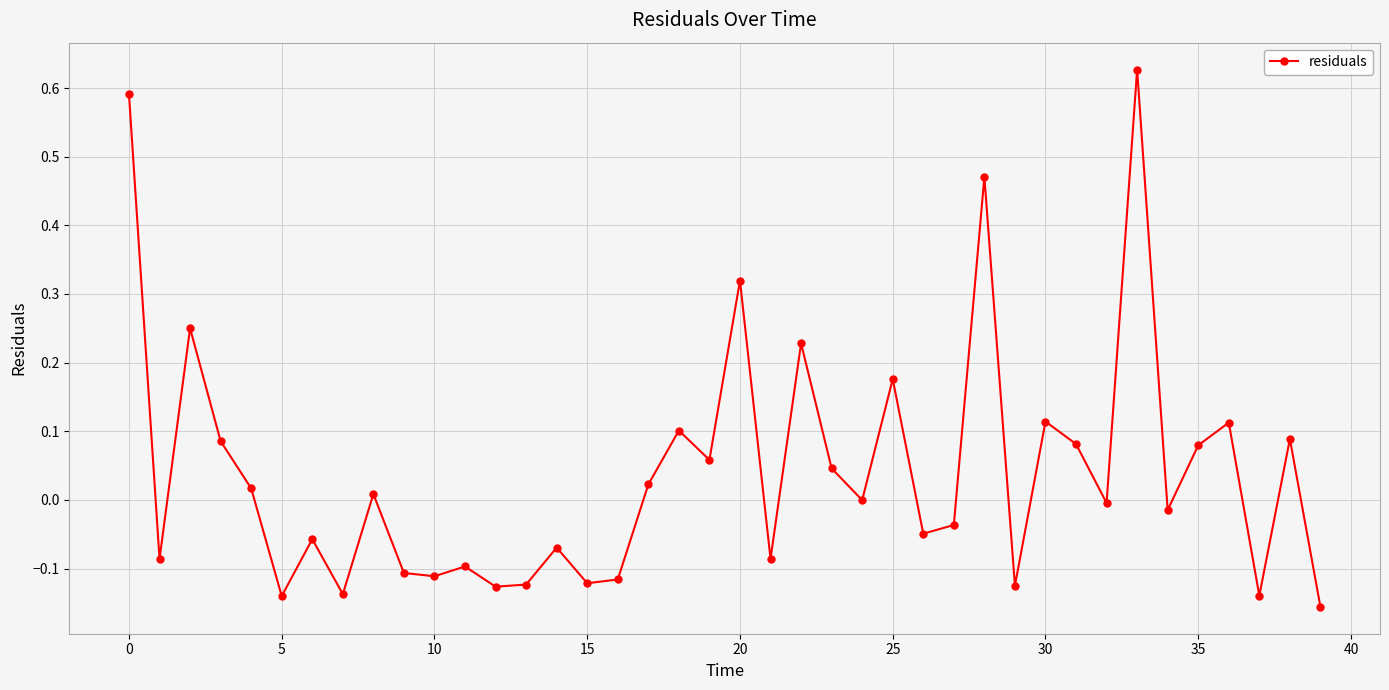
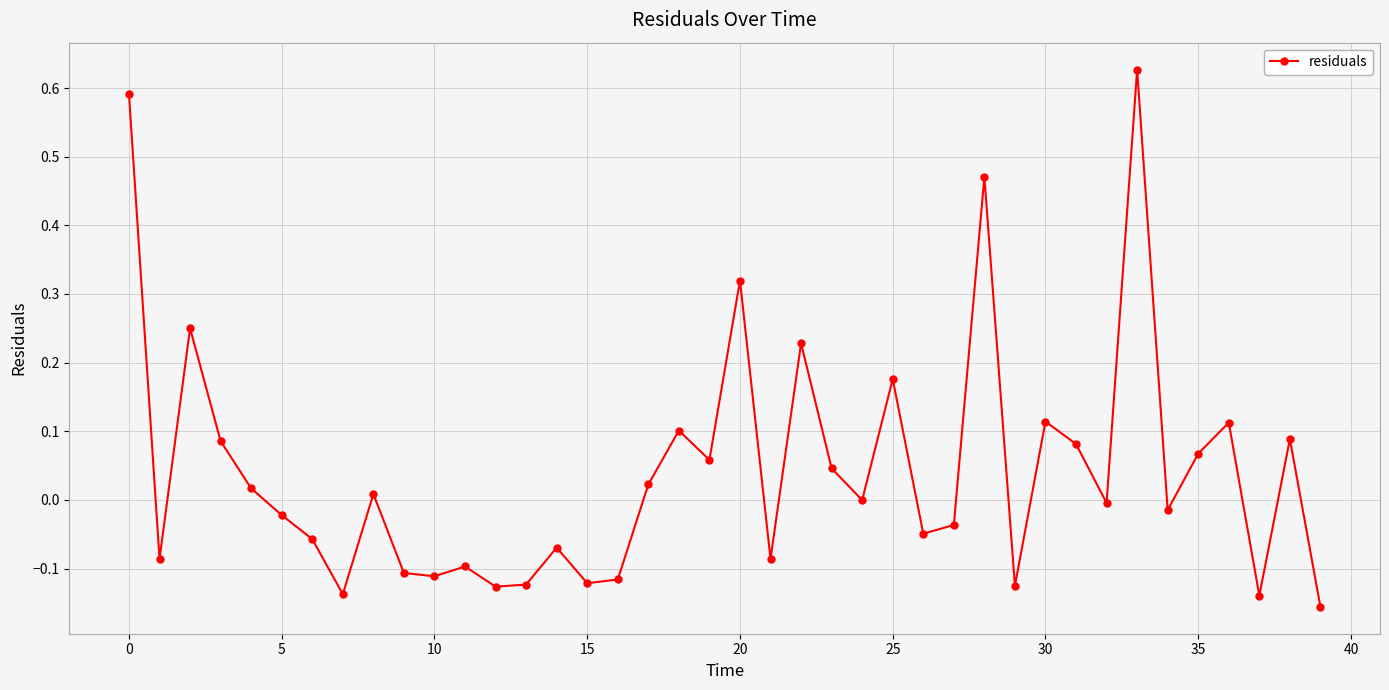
  {
    "0": 0.59,
-   "5": -0.14,
+   "5": -0.02,
    "10": -0.11,
    "15": -0.12,
    "20": 0.32,
    "25": 0.18,
    "30": 0.11,
-   "35": 0.08
+   "35": 0.07
  }
